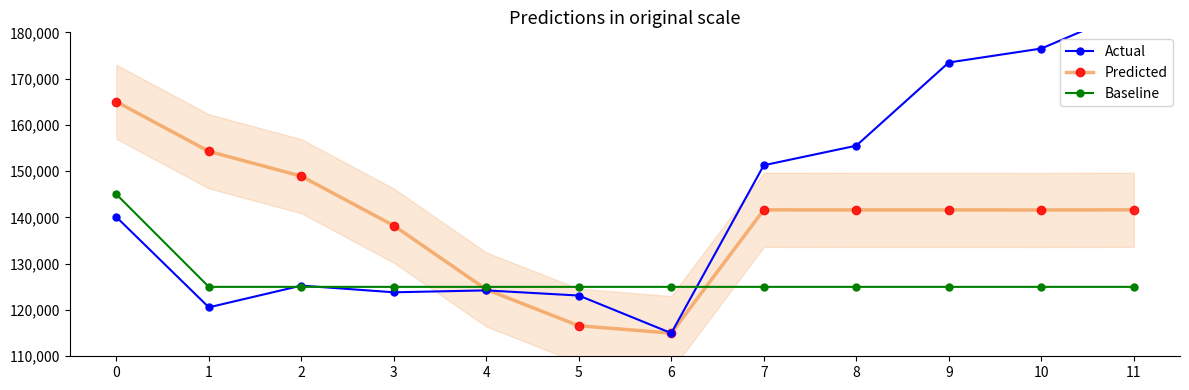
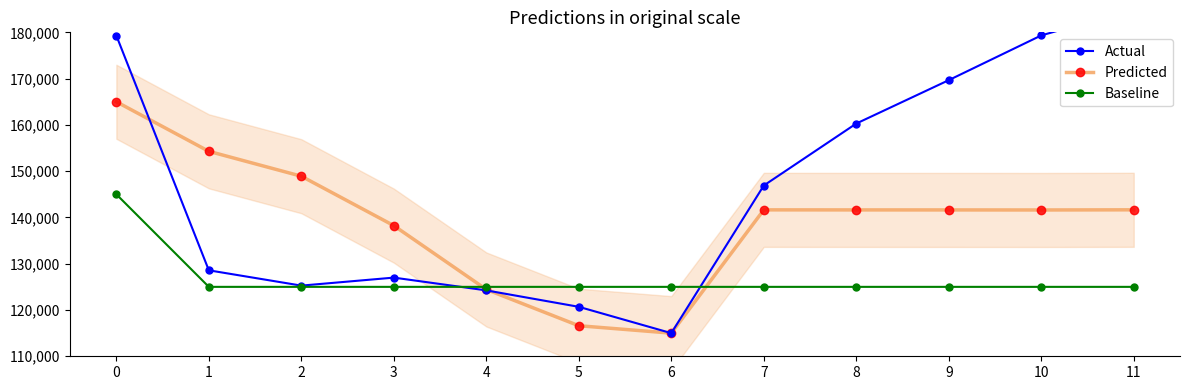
  {
    "Actual": {
-     "0": "140,000",
-     "1": "121,000",
-     "3": "124,000",
-     "5": "123,000",
-     "7": "151,000",
-     "8": "156,000",
-     "9": "173,000",
-     "10": "176,000"
+     "0": "179,000",
+     "1": "129,000",
+     "3": "127,000",
+     "5": "121,000",
+     "7": "147,000",
+     "8": "160,000",
+     "9": "170,000",
+     "10": "179,000"
    },
    "Baseline": {
      "0": "145,000",
      "1": "125,000",
      "3": "125,000",
      "4": "125,000",
      "6": "125,000",
      "7": "125,000",
      "8": "125,000",
      "9": "125,000",
      "10": "125,000",
      "11": "125,000"
    }
  }
